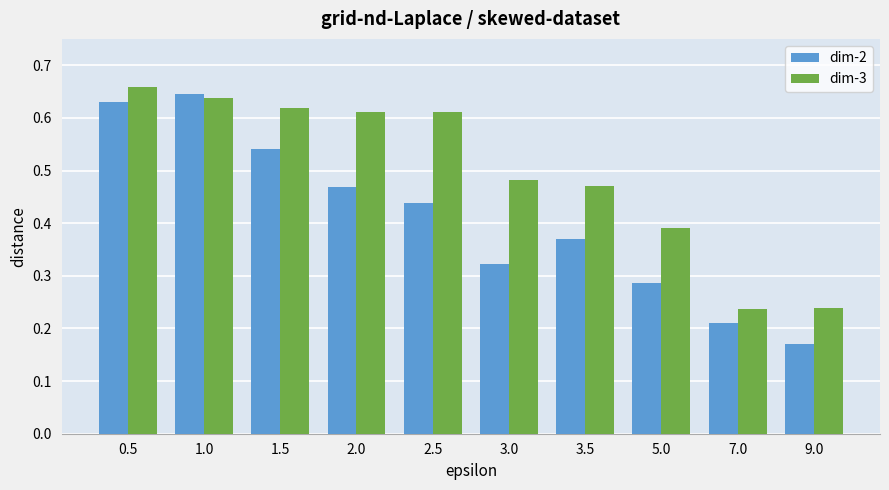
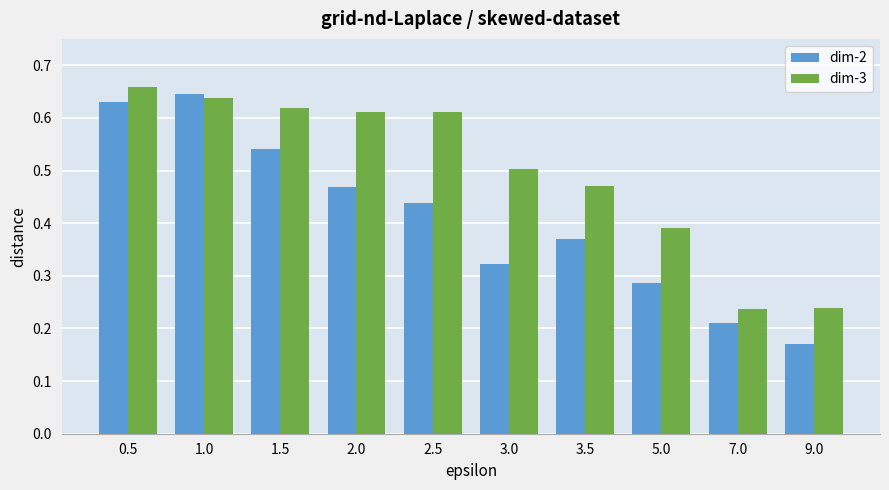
  {
    "dim-2": {
      "0.5": 0.63,
      "1.0": 0.65,
      "1.5": 0.54,
      "2.0": 0.47,
      "2.5": 0.44,
      "3.0": 0.32,
      "3.5": 0.37,
      "5.0": 0.29,
      "7.0": 0.21,
      "9.0": 0.17
    },
    "dim-3": {
      "0.5": 0.66,
      "1.0": 0.64,
      "1.5": 0.62,
      "2.0": 0.61,
      "2.5": 0.61,
-     "3.0": 0.48,
+     "3.0": 0.50,
      "3.5": 0.47,
      "5.0": 0.39,
      "7.0": 0.24,
      "9.0": 0.24
    }
  }
